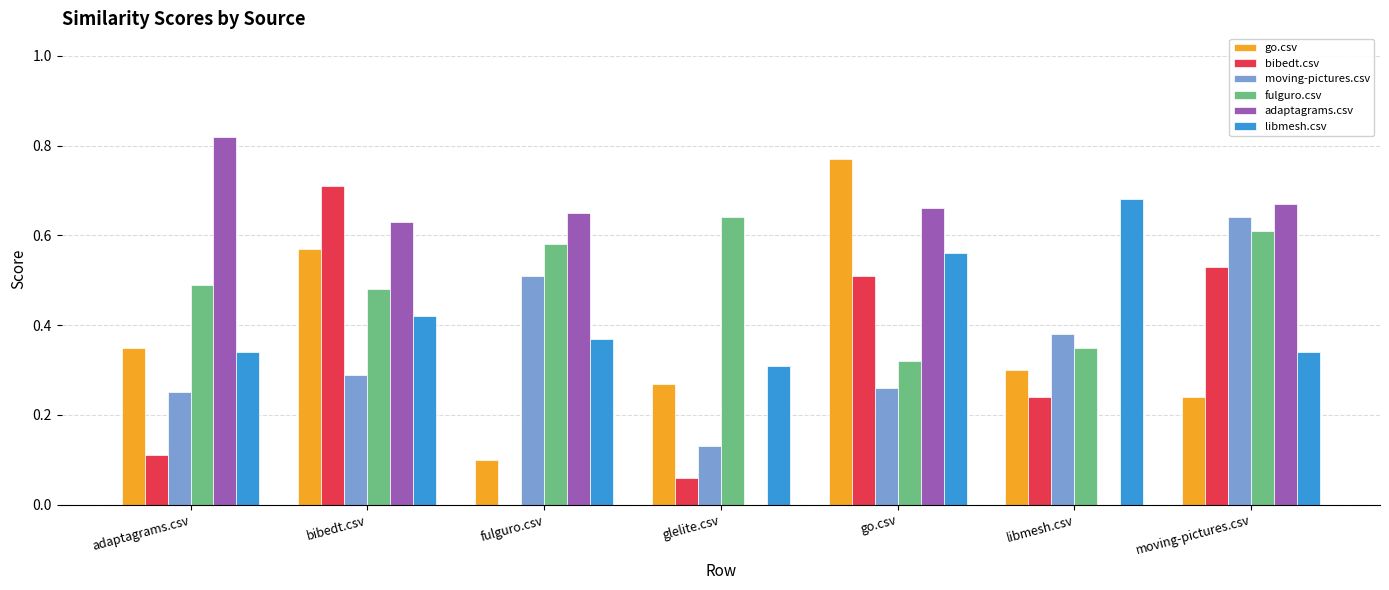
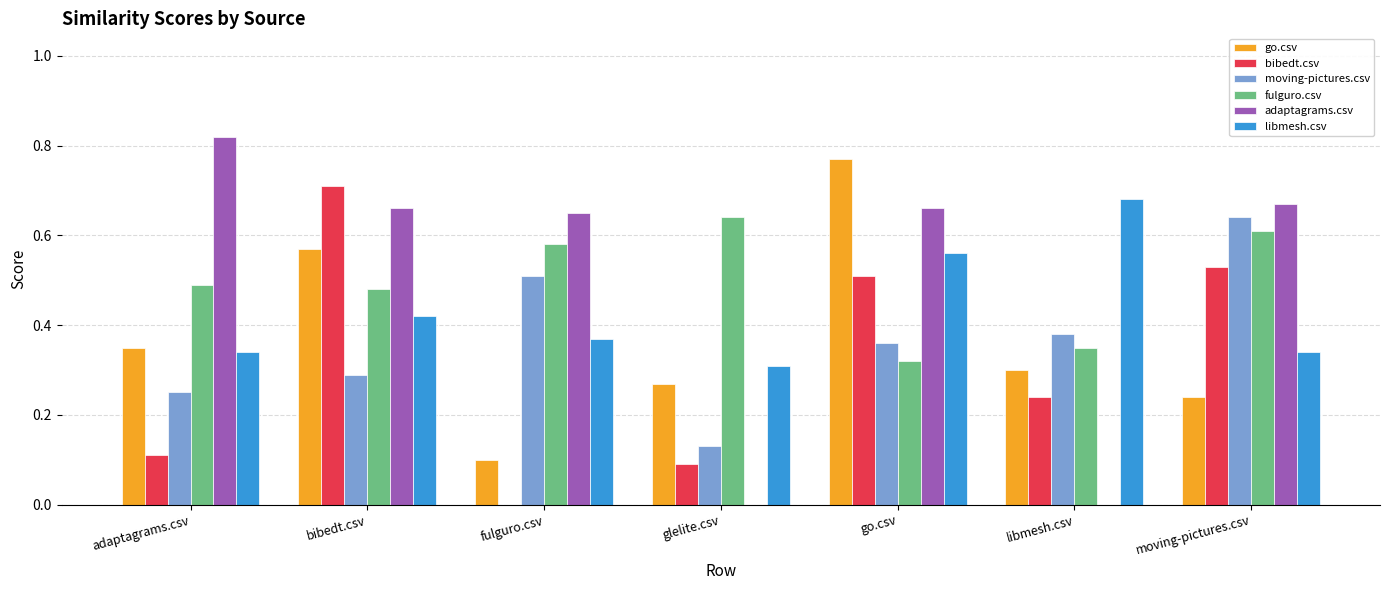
  {
    "go.csv": {
      "adaptagrams.csv": 0.35,
      "bibedt.csv": 0.57,
      "fulguro.csv": 0.10,
      "glelite.csv": 0.27,
      "go.csv": 0.77,
      "libmesh.csv": 0.30,
      "moving-pictures.csv": 0.24
    },
    "bibedt.csv": {
      "adaptagrams.csv": 0.11,
      "bibedt.csv": 0.71,
      "fulguro.csv": 0.00,
-     "glelite.csv": 0.06,
+     "glelite.csv": 0.09,
      "go.csv": 0.51,
      "libmesh.csv": 0.24,
      "moving-pictures.csv": 0.53
    },
    "moving-pictures.csv": {
      "adaptagrams.csv": 0.25,
      "bibedt.csv": 0.29,
      "fulguro.csv": 0.51,
      "glelite.csv": 0.13,
-     "go.csv": 0.26,
+     "go.csv": 0.36,
      "libmesh.csv": 0.38,
      "moving-pictures.csv": 0.64
    },
    "fulguro.csv": {
      "adaptagrams.csv": 0.49,
      "bibedt.csv": 0.48,
      "fulguro.csv": 0.58,
      "glelite.csv": 0.64,
      "go.csv": 0.32,
      "libmesh.csv": 0.35,
      "moving-pictures.csv": 0.61
    },
    "adaptagrams.csv": {
      "adaptagrams.csv": 0.82,
-     "bibedt.csv": 0.63,
+     "bibedt.csv": 0.66,
      "fulguro.csv": 0.65,
      "glelite.csv": 0.00,
      "go.csv": 0.66,
      "libmesh.csv": 0.00,
      "moving-pictures.csv": 0.67
    },
    "libmesh.csv": {
      "adaptagrams.csv": 0.34,
      "bibedt.csv": 0.42,
      "fulguro.csv": 0.37,
      "glelite.csv": 0.31,
      "go.csv": 0.56,
      "libmesh.csv": 0.68,
      "moving-pictures.csv": 0.34
    }
  }
